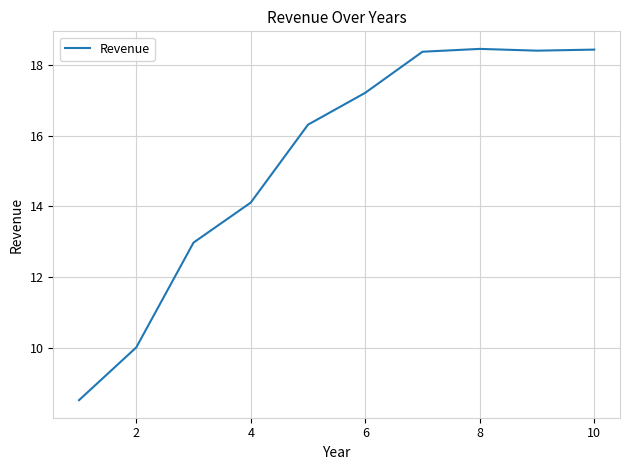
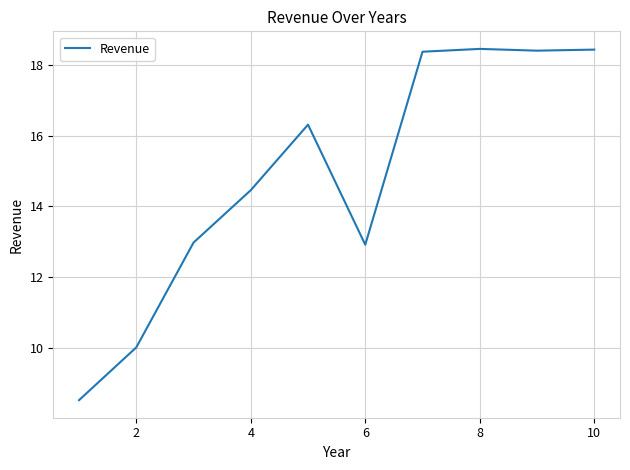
  {
    "2": 10.0,
-   "4": 14.1,
-   "6": 17.2,
+   "4": 14.5,
+   "6": 12.9,
    "8": 18.5,
    "10": 18.4
  }
